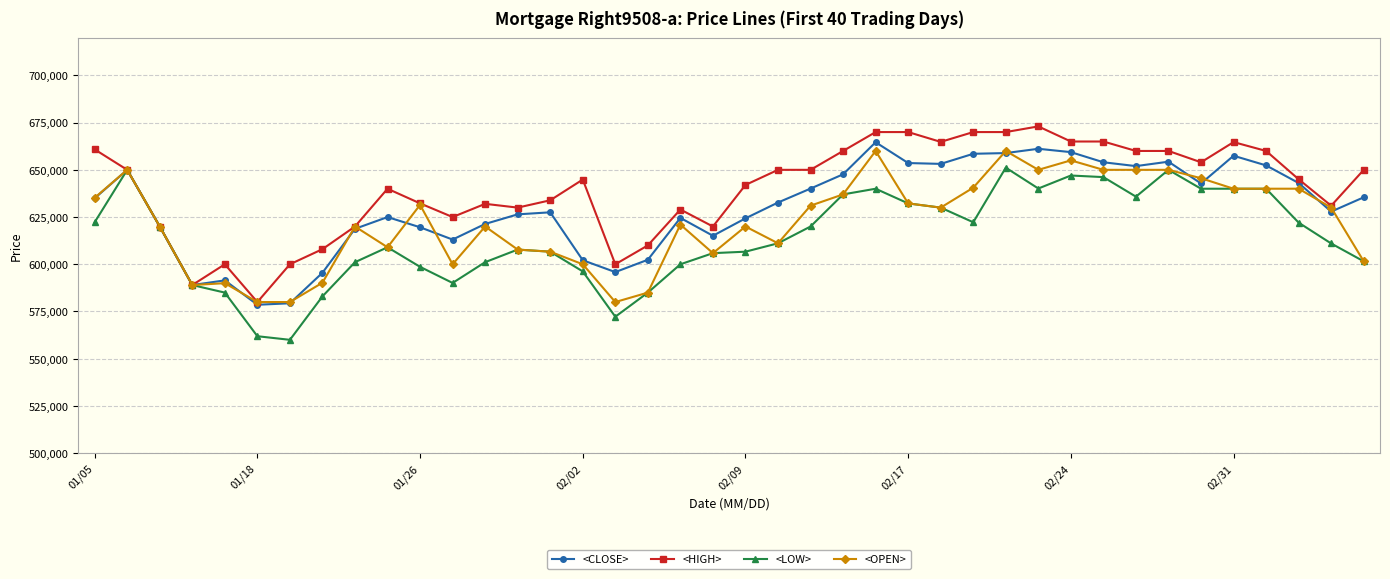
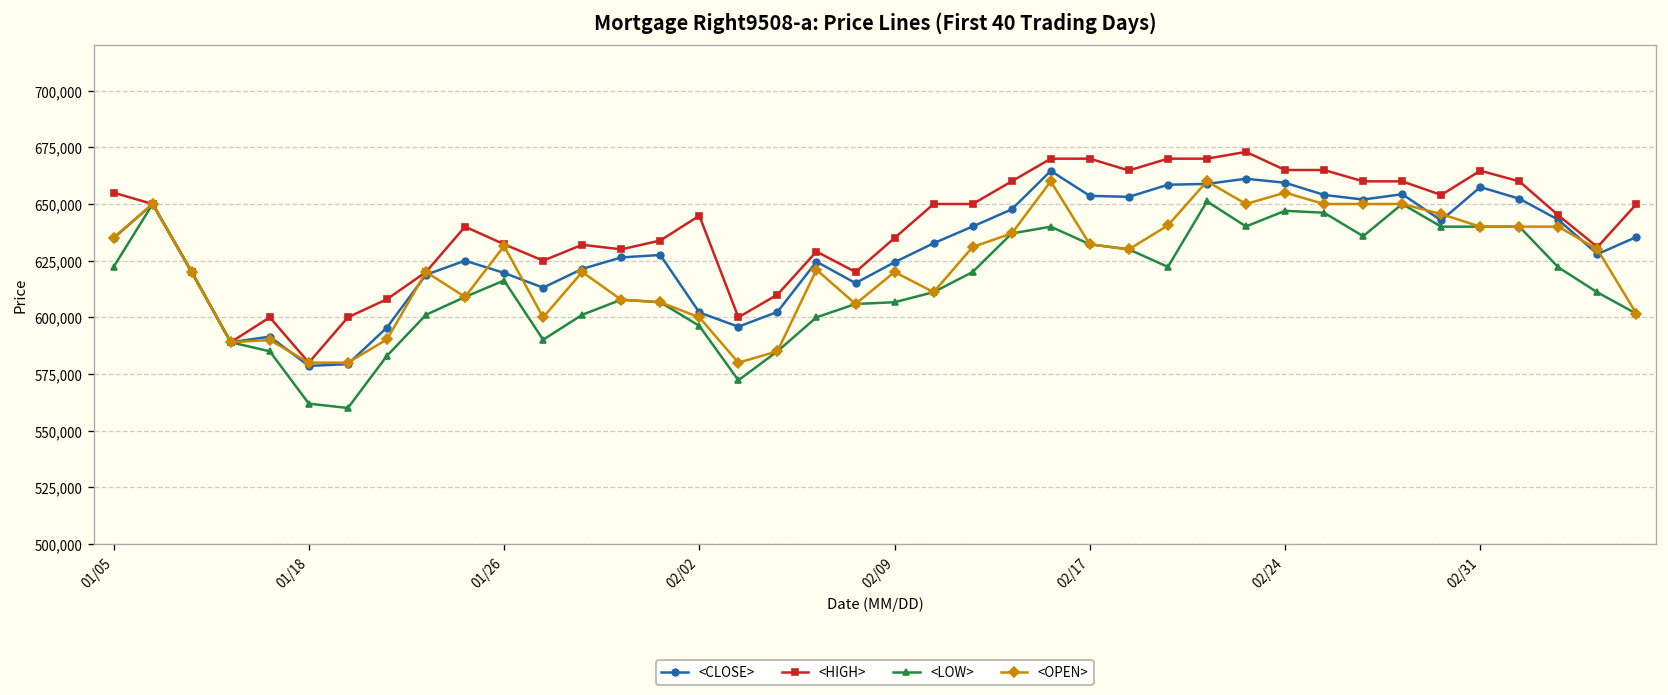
  {
    "<CLOSE>": {
      "01/18": "579,000",
      "01/26": "620,000",
      "02/02": "602,000",
      "02/09": "624,000",
      "02/17": "654,000",
      "02/24": "659,000",
      "02/31": "657,000"
    },
    "<HIGH>": {
-     "01/05": "661,000",
+     "01/05": "655,000",
      "02/02": "645,000",
-     "02/09": "642,000",
+     "02/09": "635,000",
      "02/17": "670,000",
      "02/24": "665,000",
      "02/31": "665,000"
    },
    "<LOW>": {
      "01/05": "622,000",
      "01/18": "562,000",
-     "01/26": "599,000",
+     "01/26": "616,000",
      "02/02": "596,000",
      "02/09": "607,000",
      "02/24": "647,000"
    },
    "<OPEN>": {
      "02/02": "600,000",
      "02/09": "620,000",
      "02/24": "655,000"
    }
  }
